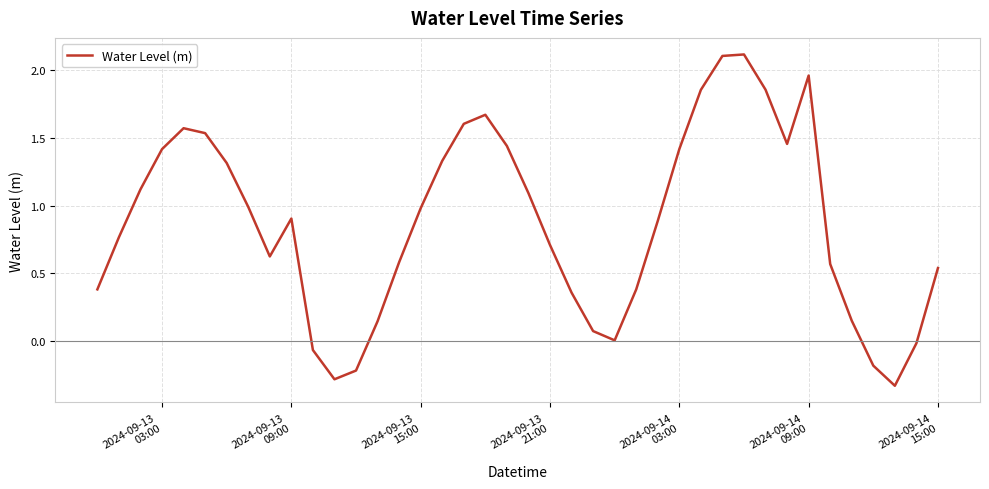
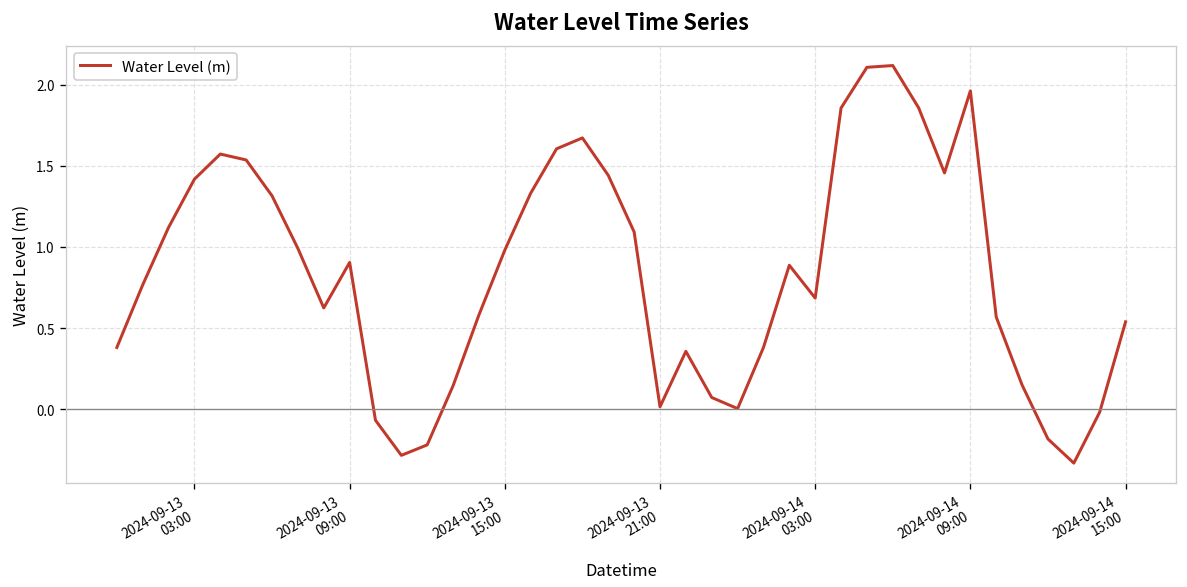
  {
    "2024-09-13 03:00": 1.42,
    "2024-09-13 09:00": 0.91,
    "2024-09-13 15:00": 0.98,
-   "2024-09-13 21:00": 0.71,
-   "2024-09-14 03:00": 1.42,
+   "2024-09-13 21:00": 0.02,
+   "2024-09-14 03:00": 0.69,
    "2024-09-14 09:00": 1.96,
    "2024-09-14 15:00": 0.54
  }
